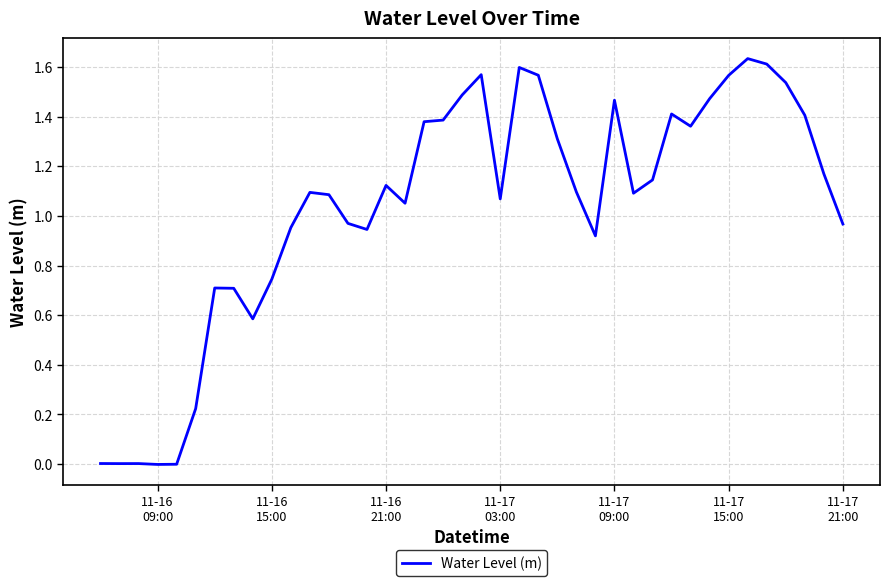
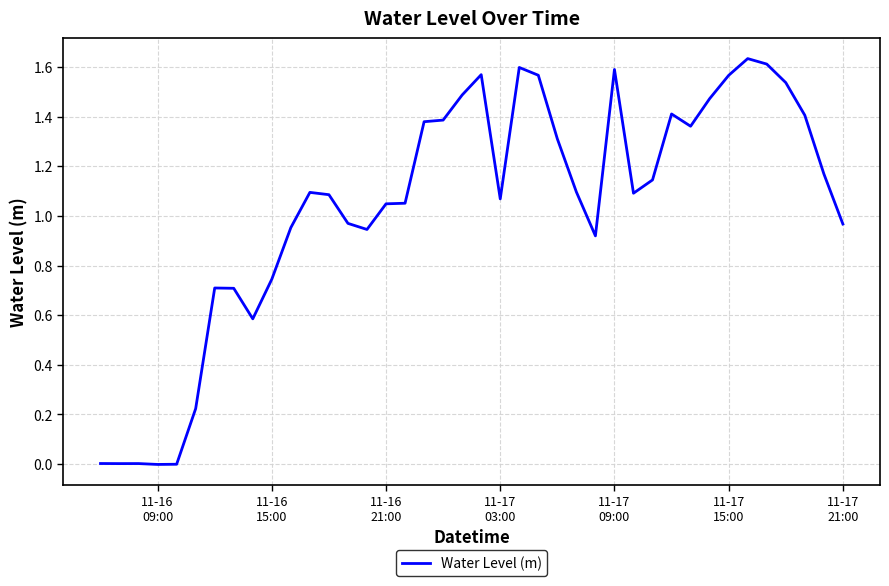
  {
    "11-16 09:00": 0.00,
    "11-16 15:00": 0.75,
-   "11-16 21:00": 1.12,
+   "11-16 21:00": 1.05,
    "11-17 03:00": 1.07,
-   "11-17 09:00": 1.47,
+   "11-17 09:00": 1.59,
    "11-17 15:00": 1.57,
    "11-17 21:00": 0.97
  }
